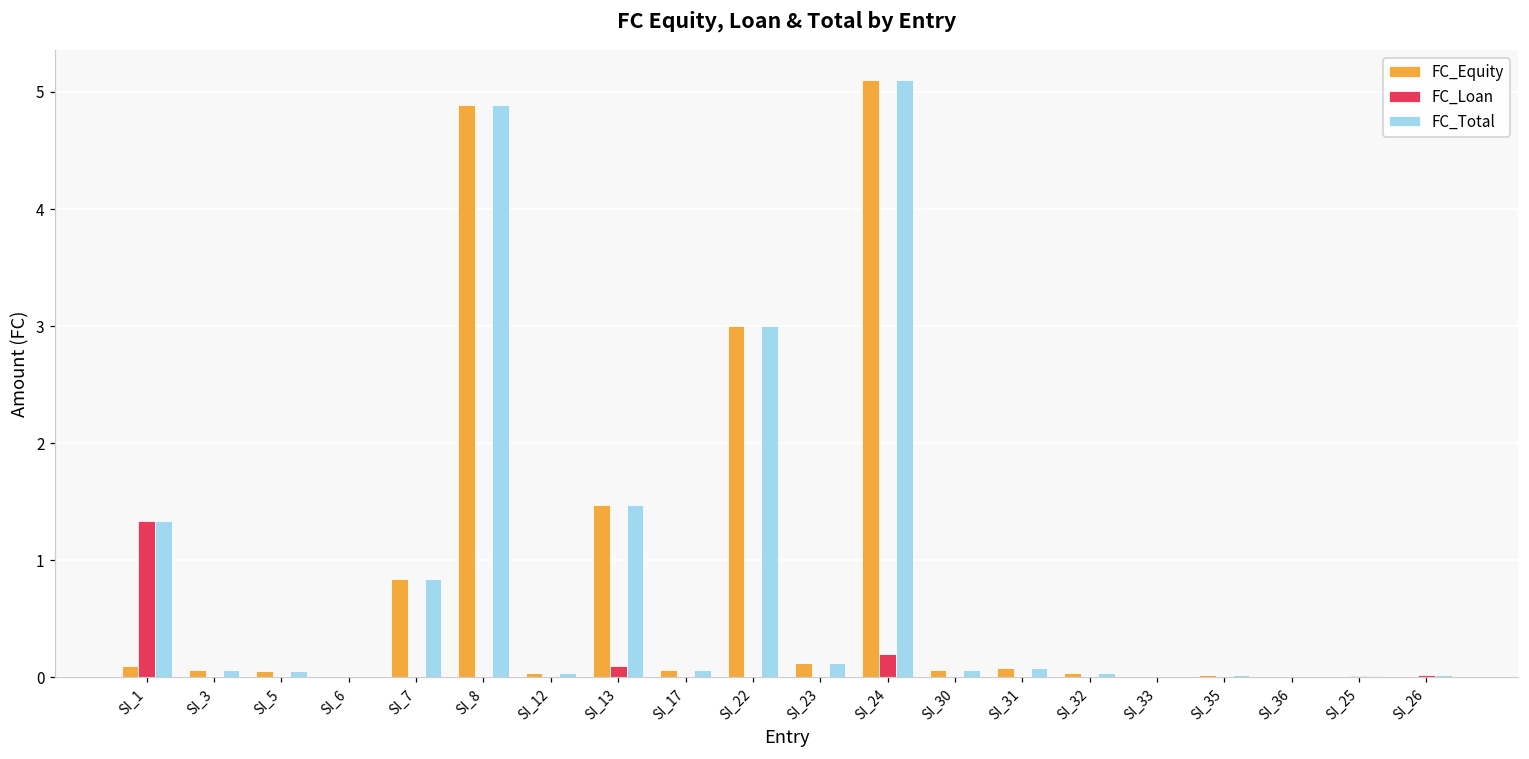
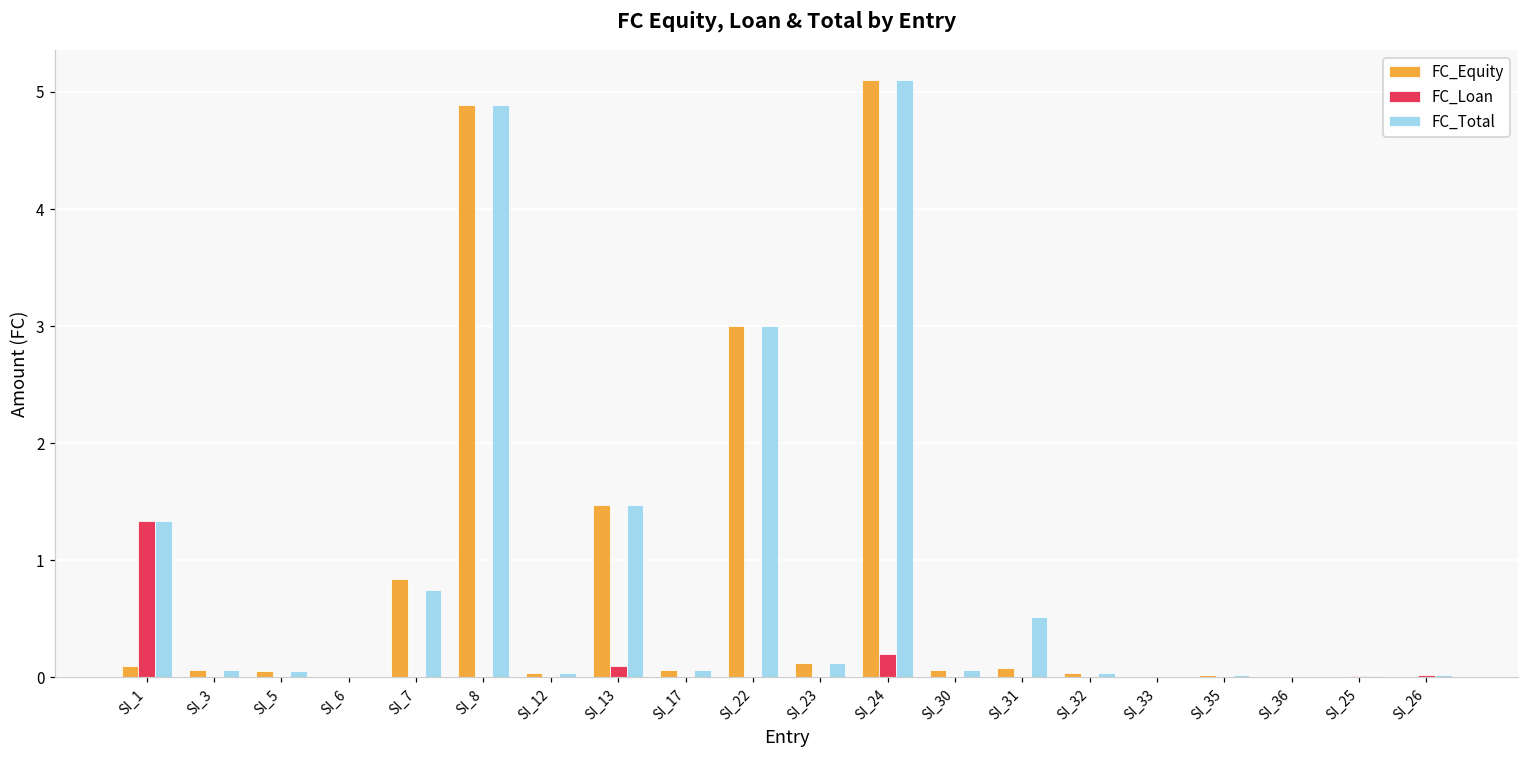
  {
    "FC_Equity": {
      "SI_1": 0.10,
      "SI_3": 0.06,
      "SI_5": 0.06,
      "SI_7": 0.84,
      "SI_8": 4.89,
      "SI_12": 0.04,
      "SI_13": 1.47,
      "SI_17": 0.06,
      "SI_22": 3.00,
      "SI_23": 0.12,
      "SI_24": 5.10,
      "SI_30": 0.06,
      "SI_31": 0.08,
      "SI_32": 0.04,
      "SI_25": 0.00,
      "SI_26": 0.00
    },
    "FC_Loan": {
      "SI_1": 1.33,
      "SI_3": 0.00,
      "SI_5": 0.00,
      "SI_6": 0.00,
      "SI_7": 0.00,
      "SI_8": 0.00,
      "SI_12": 0.00,
      "SI_13": 0.10,
      "SI_17": 0.00,
      "SI_22": 0.00,
      "SI_23": 0.00,
      "SI_24": 0.20,
      "SI_30": 0.00,
      "SI_31": 0.00,
      "SI_32": 0.00,
      "SI_33": 0.00,
      "SI_35": 0.00,
      "SI_36": 0.00
    },
    "FC_Total": {
      "SI_1": 1.33,
      "SI_3": 0.06,
      "SI_5": 0.06,
-     "SI_7": 0.84,
+     "SI_7": 0.74,
      "SI_8": 4.89,
      "SI_12": 0.04,
      "SI_13": 1.47,
      "SI_17": 0.06,
      "SI_22": 3.00,
      "SI_23": 0.12,
      "SI_24": 5.10,
      "SI_30": 0.06,
-     "SI_31": 0.08,
+     "SI_31": 0.52,
      "SI_32": 0.04
    }
  }
